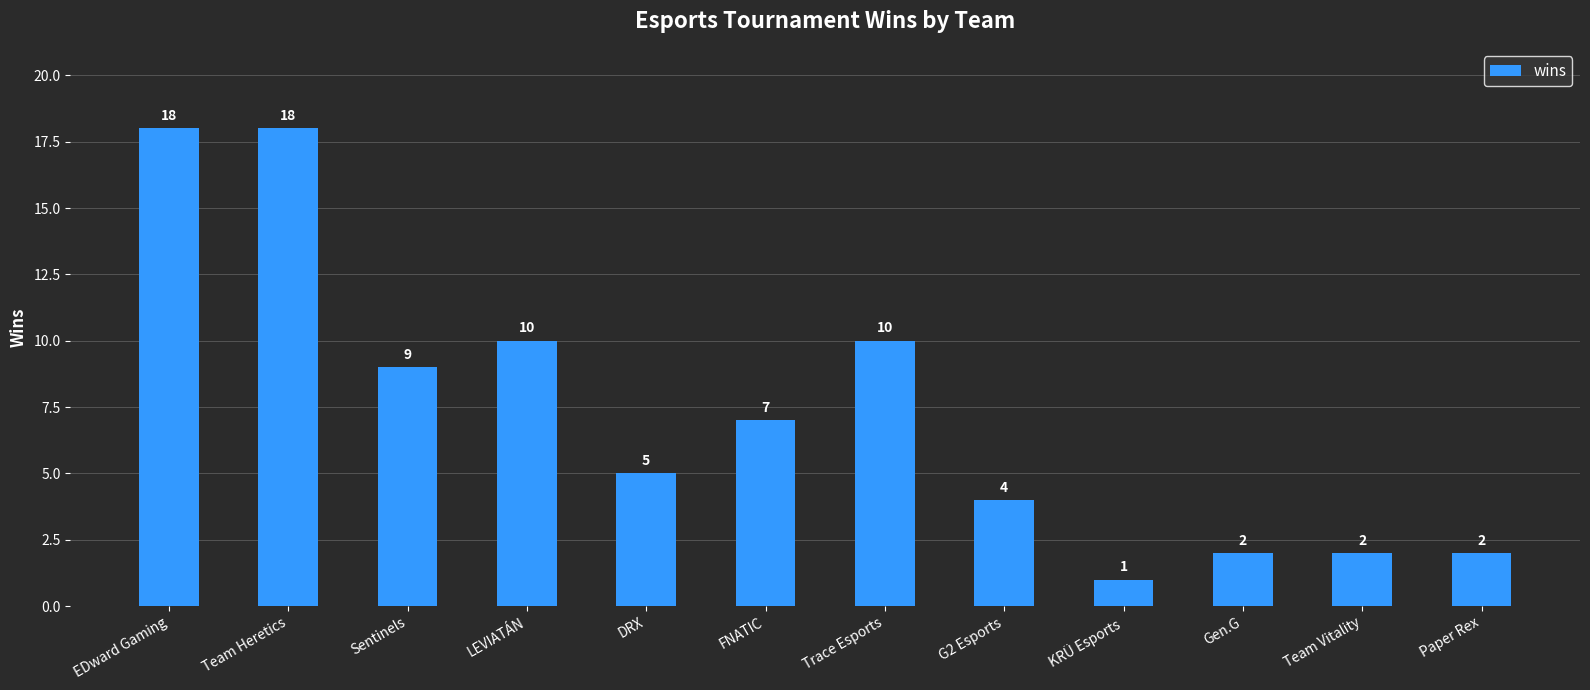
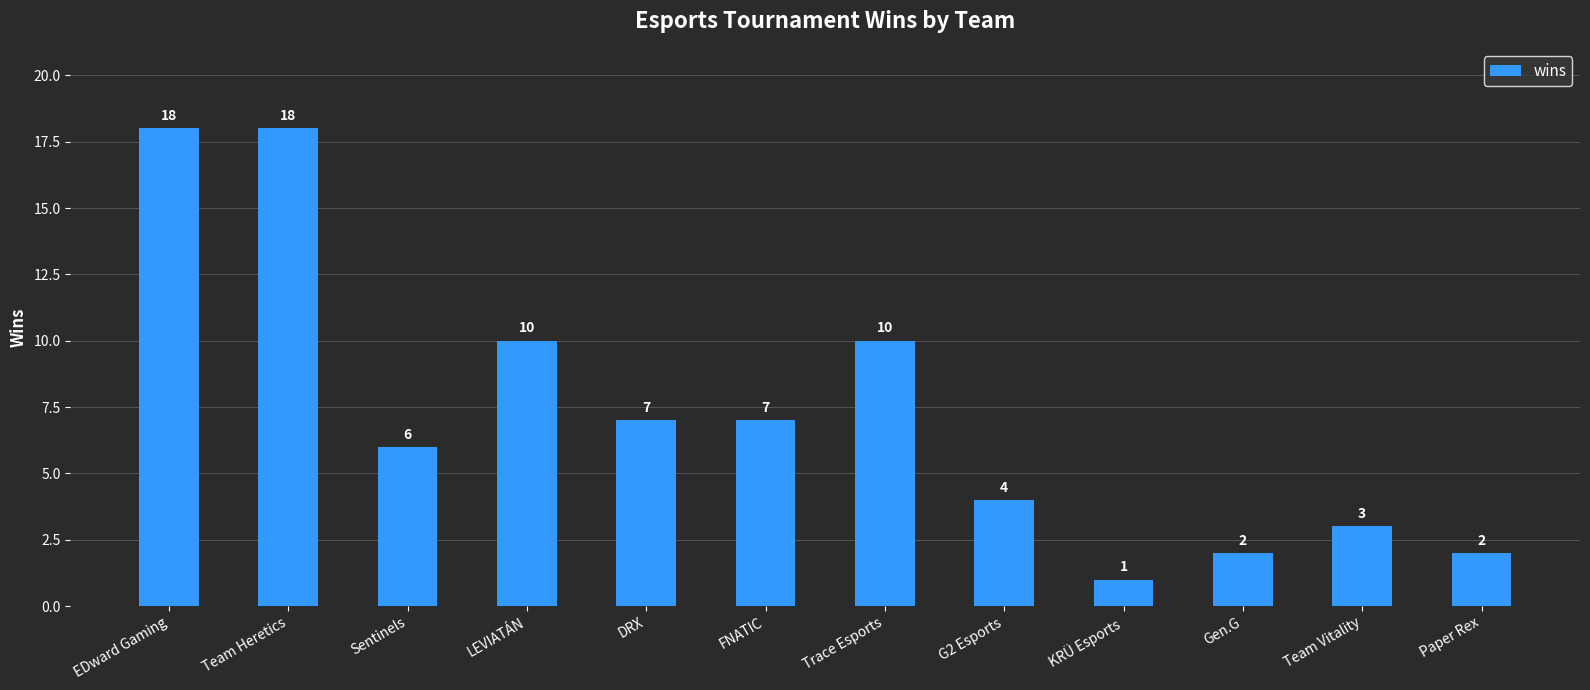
  {
    "EDward Gaming": 18,
    "Team Heretics": 18,
-   "Sentinels": 9,
+   "Sentinels": 6,
    "LEVIATÁN": 10,
-   "DRX": 5,
+   "DRX": 7,
    "FNATIC": 7,
    "Trace Esports": 10,
    "G2 Esports": 4,
    "KRÜ Esports": 1,
    "Gen.G": 2,
-   "Team Vitality": 2,
+   "Team Vitality": 3,
    "Paper Rex": 2
  }
